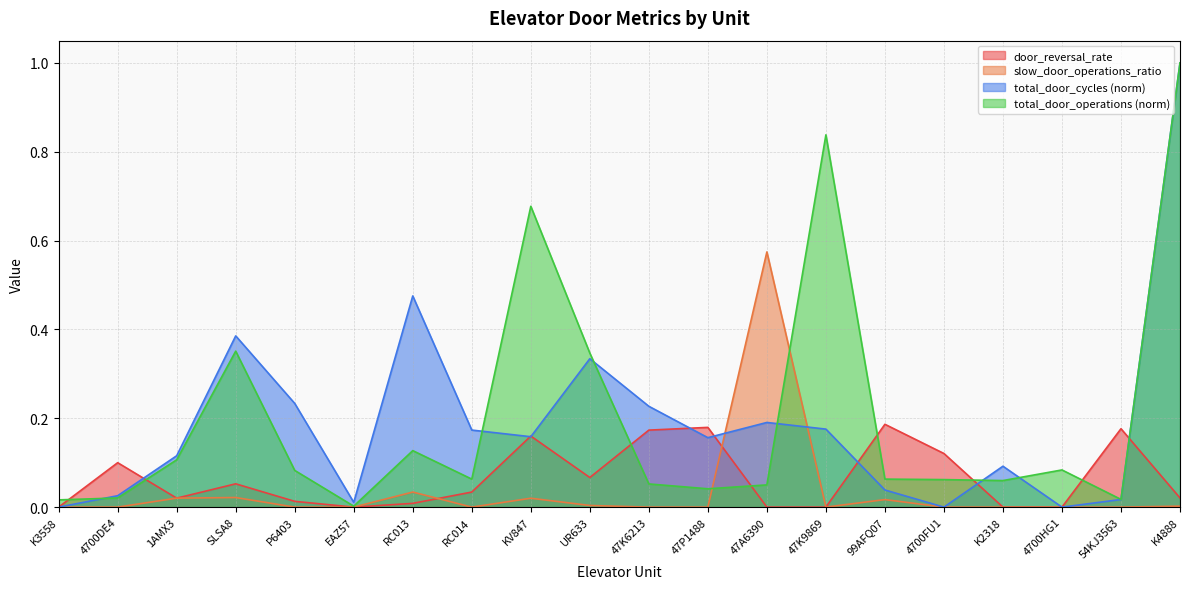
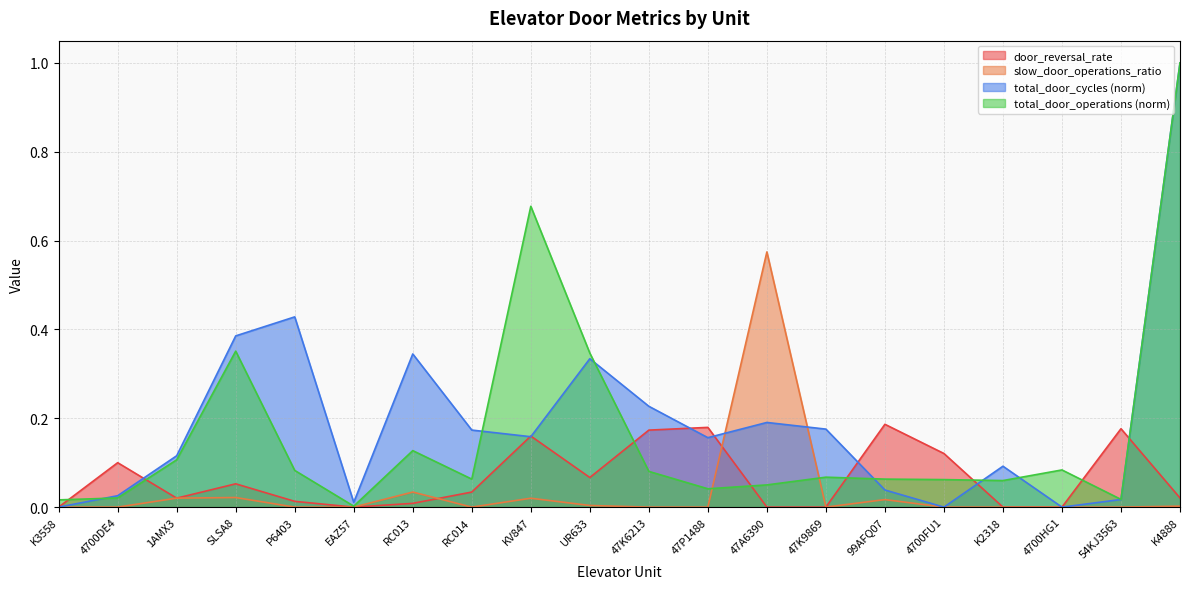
  {
    "total_door_cycles (norm)": {
      "1AMX3": 0.12,
      "SLSA8": 0.39,
-     "P6403": 0.23,
+     "P6403": 0.43,
      "EAZ57": 0.01,
-     "RC013": 0.48,
+     "RC013": 0.34,
      "RC014": 0.17,
      "UR633": 0.33,
      "47K6213": 0.23,
      "47P1488": 0.16,
      "47A6390": 0.19,
      "47K9869": 0.18,
      "99AFQ07": 0.04,
      "K2318": 0.09
    },
    "total_door_operations (norm)": {
      "K3558": 0.02,
      "1AMX3": 0.11,
      "SLSA8": 0.35,
      "P6403": 0.08,
      "RC013": 0.13,
      "RC014": 0.06,
      "KV847": 0.68,
      "UR633": 0.35,
-     "47K6213": 0.05,
+     "47K6213": 0.08,
      "47P1488": 0.04,
      "47A6390": 0.05,
-     "47K9869": 0.84,
+     "47K9869": 0.07,
      "99AFQ07": 0.06,
      "4700FU1": 0.06,
      "K2318": 0.06,
      "4700HG1": 0.08
    }
  }
